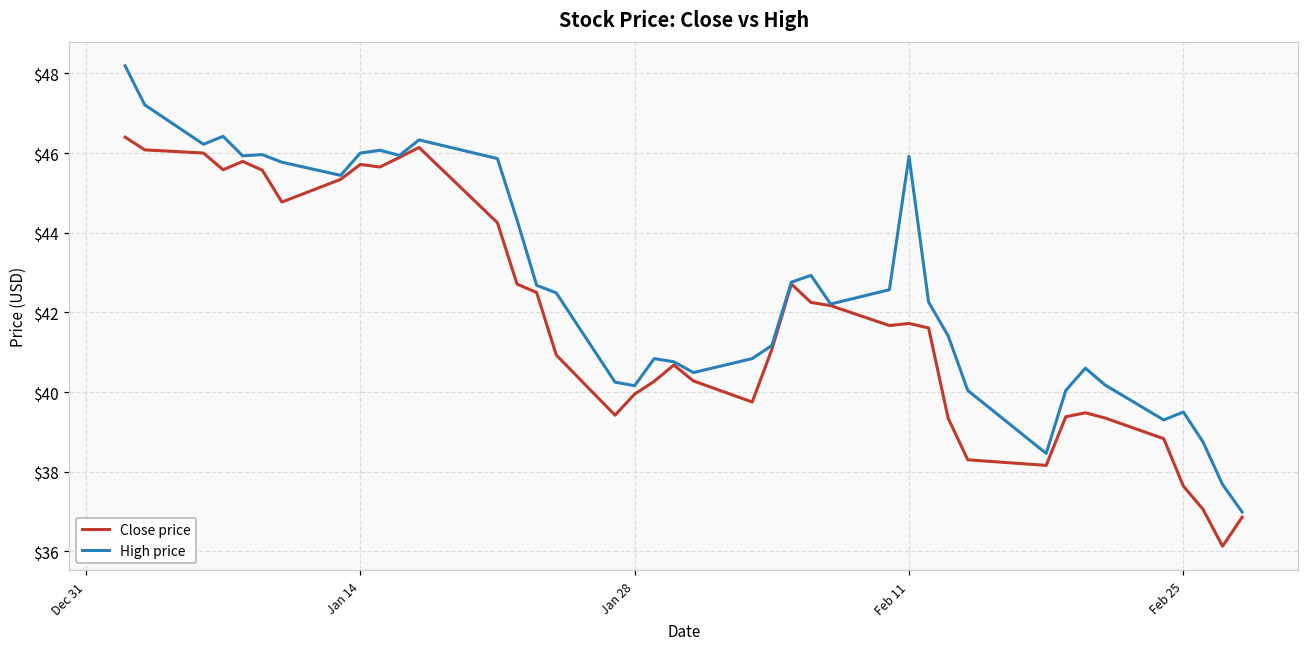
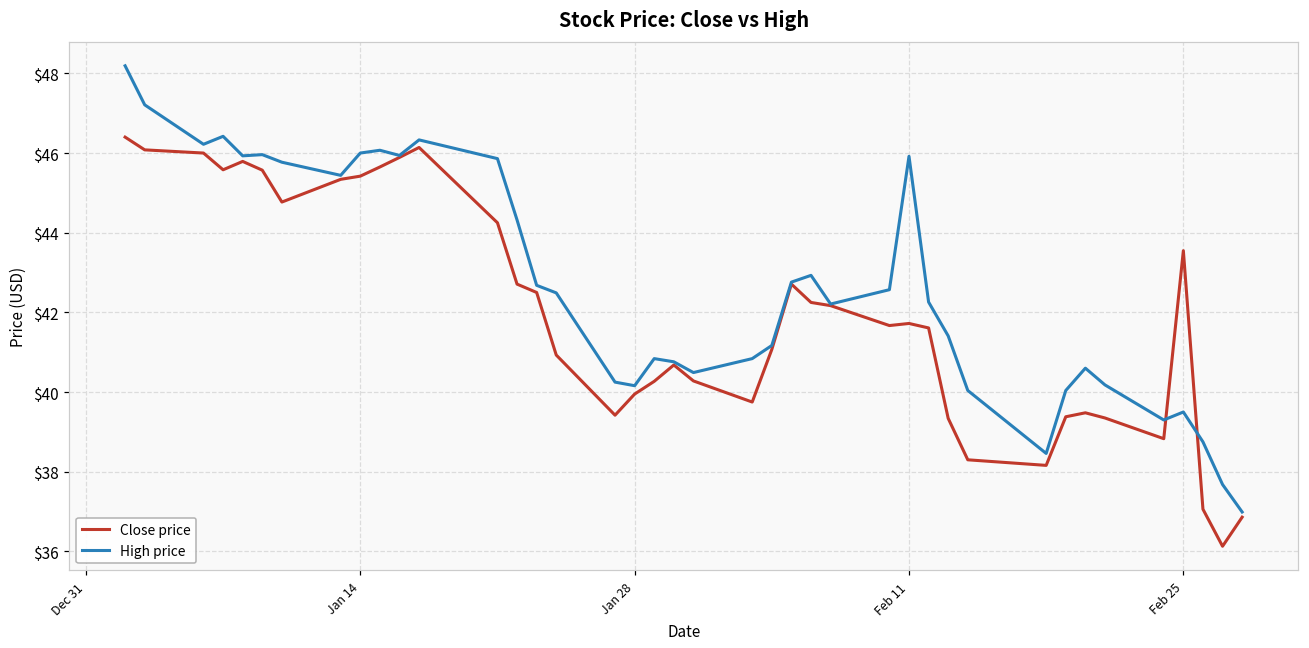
  {
    "Close price": {
-     "Jan 14": "$45.7",
+     "Jan 14": "$45.4",
      "Jan 28": "$40.0",
      "Feb 11": "$41.7",
-     "Feb 25": "$37.6"
+     "Feb 25": "$43.5"
    },
    "High price": {
      "Jan 14": "$46.0",
      "Jan 28": "$40.2",
      "Feb 11": "$45.9",
      "Feb 25": "$39.5"
    }
  }
